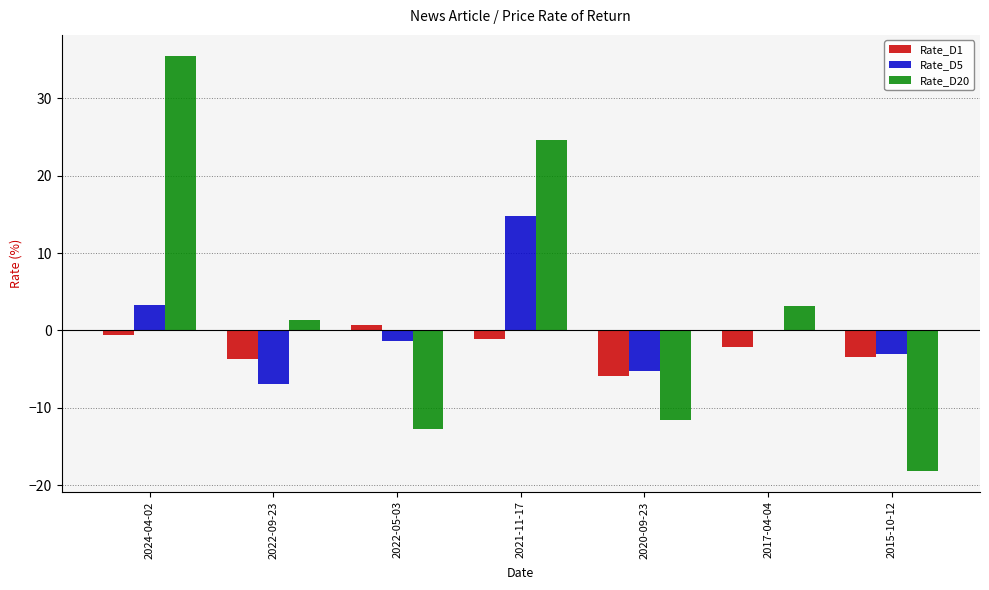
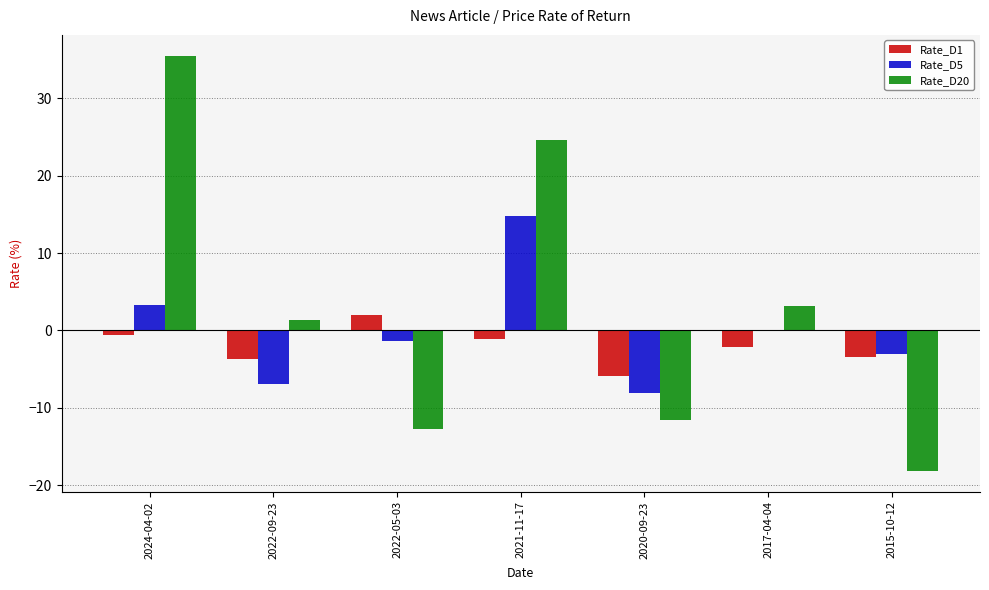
  {
    "Rate_D1": {
      "2024-04-02": -1,
      "2022-09-23": -4,
-     "2022-05-03": 1,
+     "2022-05-03": 2,
      "2021-11-17": -1,
      "2020-09-23": -6,
      "2017-04-04": -2,
      "2015-10-12": -3
    },
    "Rate_D5": {
      "2024-04-02": 3,
      "2022-09-23": -7,
      "2022-05-03": -1,
      "2021-11-17": 15,
-     "2020-09-23": -5,
+     "2020-09-23": -8,
      "2015-10-12": -3
    },
    "Rate_D20": {
      "2024-04-02": 36,
      "2022-09-23": 1,
      "2022-05-03": -13,
      "2021-11-17": 25,
      "2020-09-23": -12,
      "2017-04-04": 3,
      "2015-10-12": -18
    }
  }
